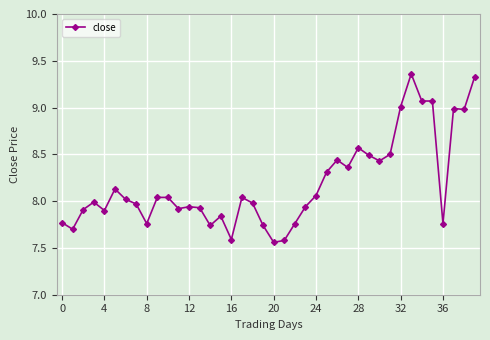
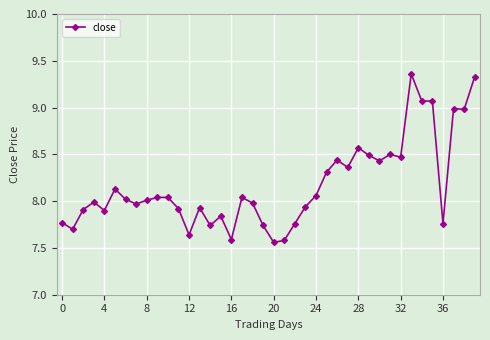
  {
    "0": 7.8,
    "4": 7.9,
-   "8": 7.8,
-   "12": 7.9,
+   "8": 8.0,
+   "12": 7.6,
    "16": 7.6,
    "20": 7.6,
    "24": 8.1,
    "28": 8.6,
-   "32": 9.0,
+   "32": 8.5,
    "36": 7.8
  }
